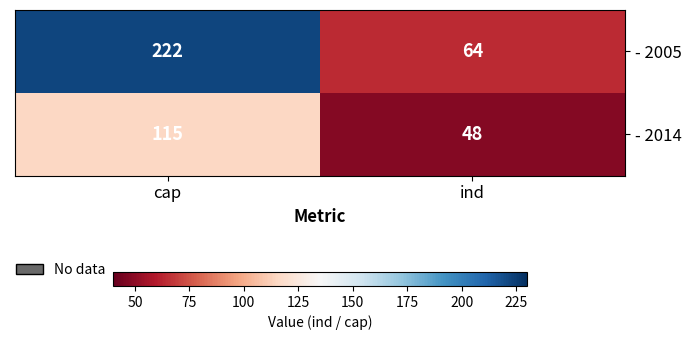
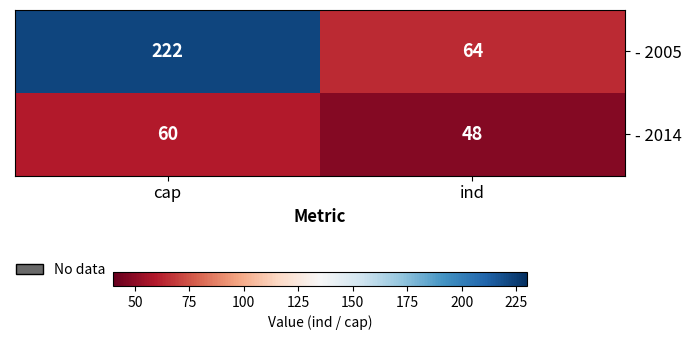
  {
    "- 2005": {
      "cap": 222,
      "ind": 64
    },
    "- 2014": {
-     "cap": 115,
+     "cap": 60,
      "ind": 48
    }
  }
